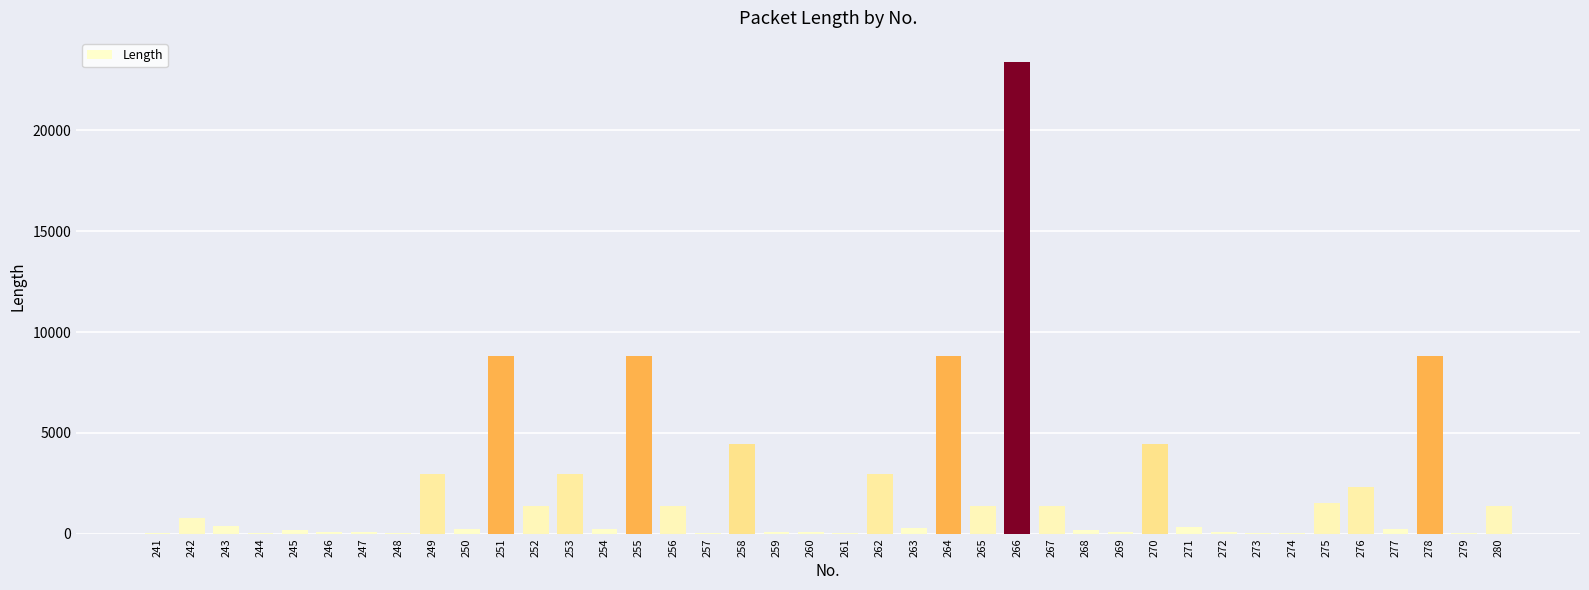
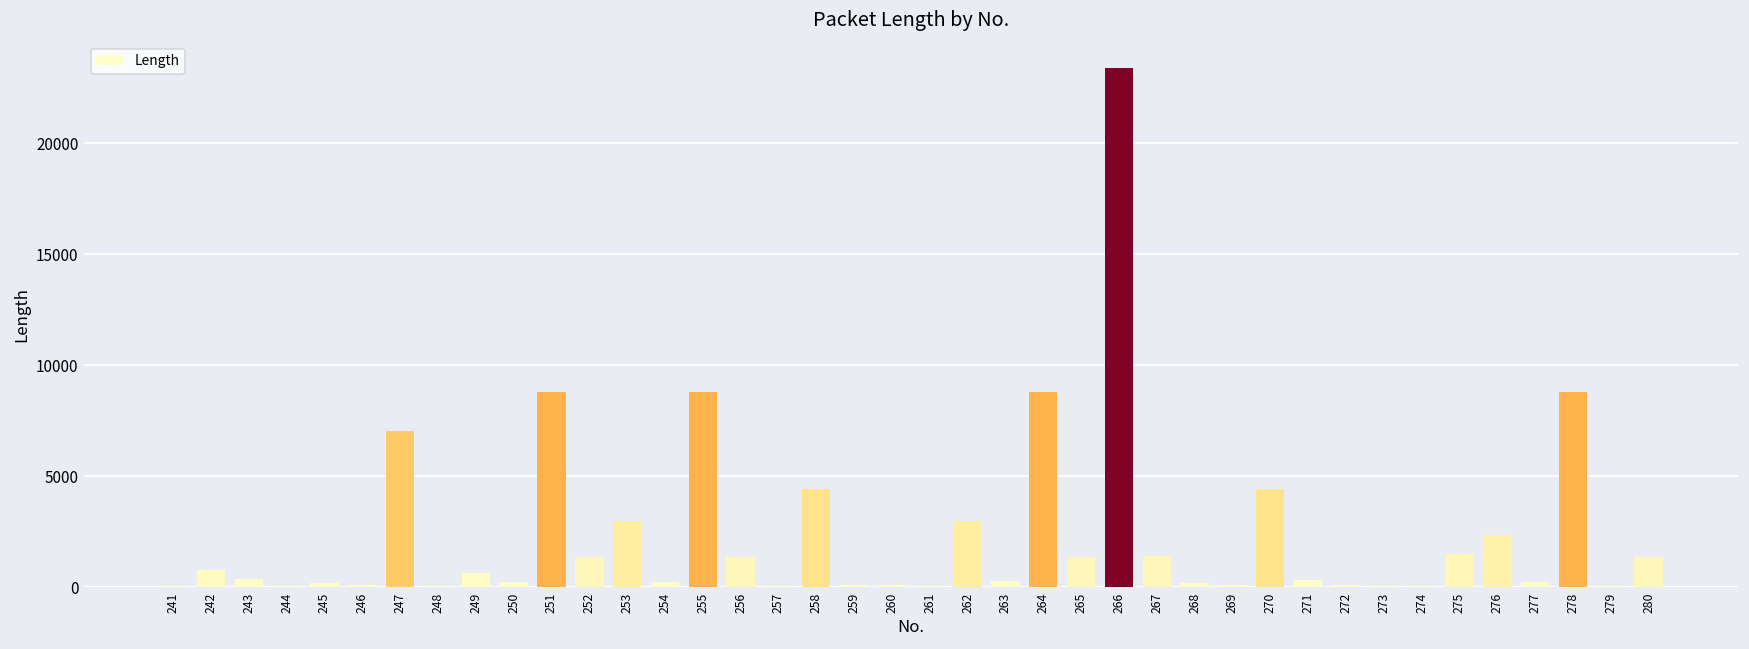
  {
    "242": 800,
    "243": 400,
    "245": 200,
-   "247": 100,
-   "249": 3000,
+   "247": 7000,
+   "249": 600,
    "250": 200,
    "251": 8800,
    "252": 1400,
    "253": 3000,
    "254": 200,
    "255": 8800,
    "256": 1400,
    "258": 4400,
    "262": 3000,
    "263": 300,
    "264": 8800,
    "265": 1400,
    "266": 23400,
    "267": 1400,
    "268": 200,
    "270": 4400,
    "271": 300,
    "275": 1500,
    "276": 2300,
    "277": 200,
    "278": 8800,
    "280": 1400
  }
